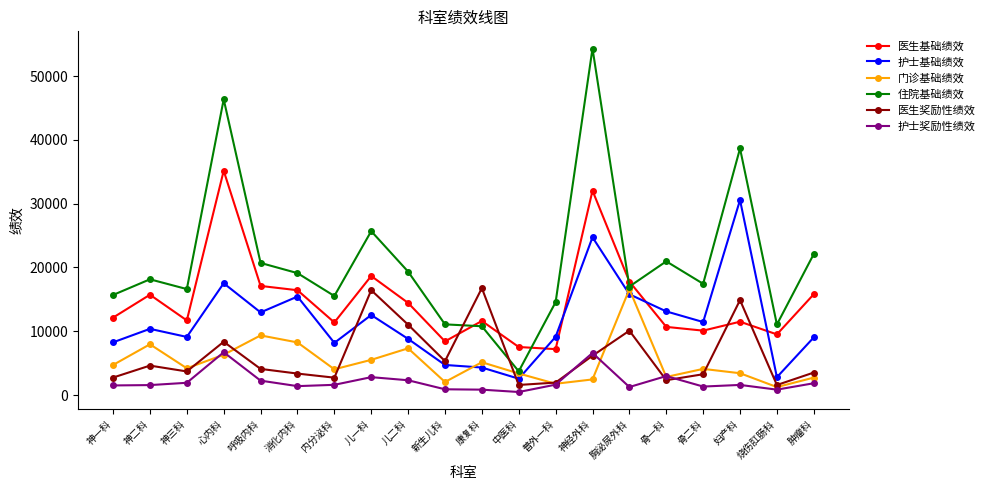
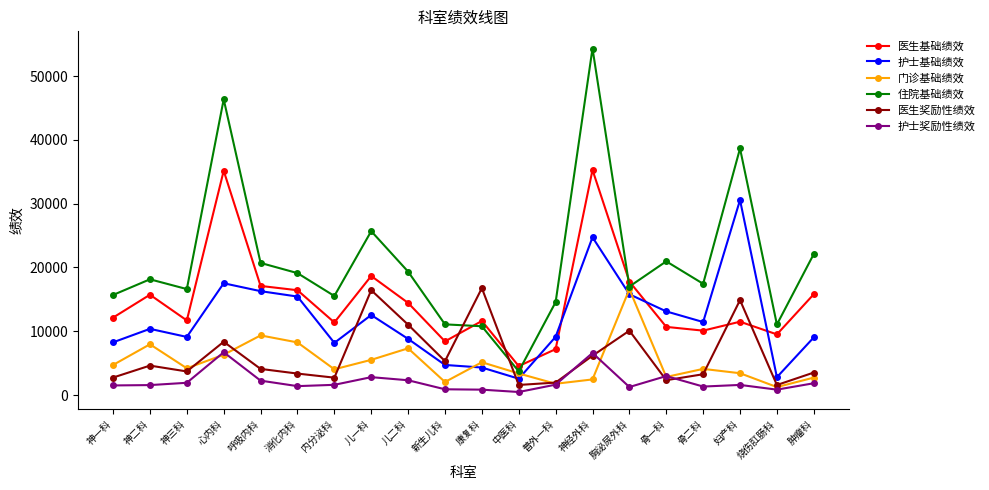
  {
    "医生基础绩效": {
      "神一科": 12000,
      "神二科": 16000,
      "神三科": 12000,
      "心内科": 35000,
      "呼吸内科": 17000,
      "消化内科": 16000,
      "内分泌科": 11000,
      "儿一科": 19000,
      "儿二科": 14000,
      "新生儿科": 8000,
      "康复科": 12000,
-     "中医科": 8000,
+     "中医科": 5000,
      "普外一科": 7000,
-     "神经外科": 32000,
+     "神经外科": 35000,
      "胸泌尿外科": 18000,
      "骨一科": 11000,
      "骨二科": 10000,
      "妇产科": 12000,
      "烧伤肛肠科": 10000,
      "肿瘤科": 16000
    },
    "护士基础绩效": {
      "神一科": 8000,
      "神二科": 10000,
      "神三科": 9000,
      "心内科": 18000,
-     "呼吸内科": 13000,
+     "呼吸内科": 16000,
      "消化内科": 15000,
      "内分泌科": 8000,
      "儿一科": 13000,
      "儿二科": 9000,
      "新生儿科": 5000,
      "康复科": 4000,
      "中医科": 3000,
      "普外一科": 9000,
      "神经外科": 25000,
      "胸泌尿外科": 16000,
      "骨一科": 13000,
      "骨二科": 11000,
      "妇产科": 31000,
      "烧伤肛肠科": 3000,
      "肿瘤科": 9000
    },
    "门诊基础绩效": {
      "神一科": 5000,
      "神二科": 8000,
      "神三科": 4000,
      "呼吸内科": 9000,
      "消化内科": 8000,
      "内分泌科": 4000,
      "儿一科": 6000,
      "儿二科": 7000,
      "新生儿科": 2000,
      "康复科": 5000,
      "神经外科": 2000,
      "胸泌尿外科": 17000,
      "骨二科": 4000,
      "妇产科": 3000,
      "肿瘤科": 3000
    },
    "住院基础绩效": {
      "神一科": 16000,
      "神二科": 18000,
      "神三科": 17000,
      "心内科": 46000,
      "呼吸内科": 21000,
      "消化内科": 19000,
      "内分泌科": 16000,
      "儿一科": 26000,
      "儿二科": 19000,
      "新生儿科": 11000,
      "康复科": 11000,
      "普外一科": 15000,
      "神经外科": 54000,
      "胸泌尿外科": 17000,
      "骨一科": 21000,
      "骨二科": 17000,
      "妇产科": 39000,
      "烧伤肛肠科": 11000,
      "肿瘤科": 22000
    },
    "医生奖励性绩效": {
      "神一科": 3000,
      "神二科": 5000,
      "神三科": 4000,
      "心内科": 8000,
      "呼吸内科": 4000,
      "消化内科": 3000,
      "内分泌科": 3000,
      "儿一科": 16000,
      "儿二科": 11000,
      "新生儿科": 5000,
      "康复科": 17000,
      "中医科": 2000,
      "神经外科": 6000,
      "胸泌尿外科": 10000,
      "骨一科": 2000,
      "骨二科": 3000,
      "妇产科": 15000,
      "肿瘤科": 4000
    },
    "护士奖励性绩效": {
      "神一科": 2000,
      "神二科": 2000,
      "神三科": 2000,
      "呼吸内科": 2000,
      "消化内科": 1000,
      "内分泌科": 2000,
      "儿一科": 3000,
      "儿二科": 2000,
      "新生儿科": 1000,
      "康复科": 1000,
      "中医科": 0,
      "神经外科": 7000,
      "胸泌尿外科": 1000,
      "骨二科": 1000,
      "妇产科": 2000,
      "肿瘤科": 2000
    }
  }
